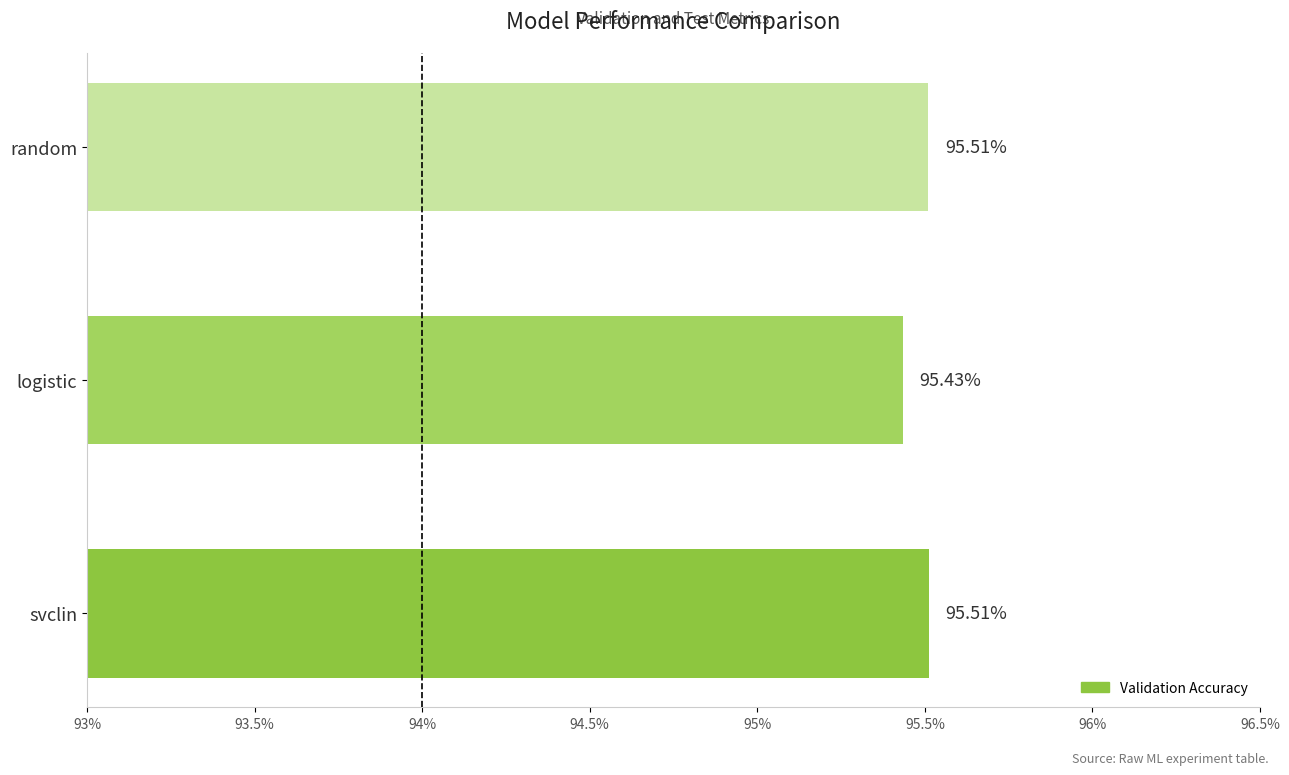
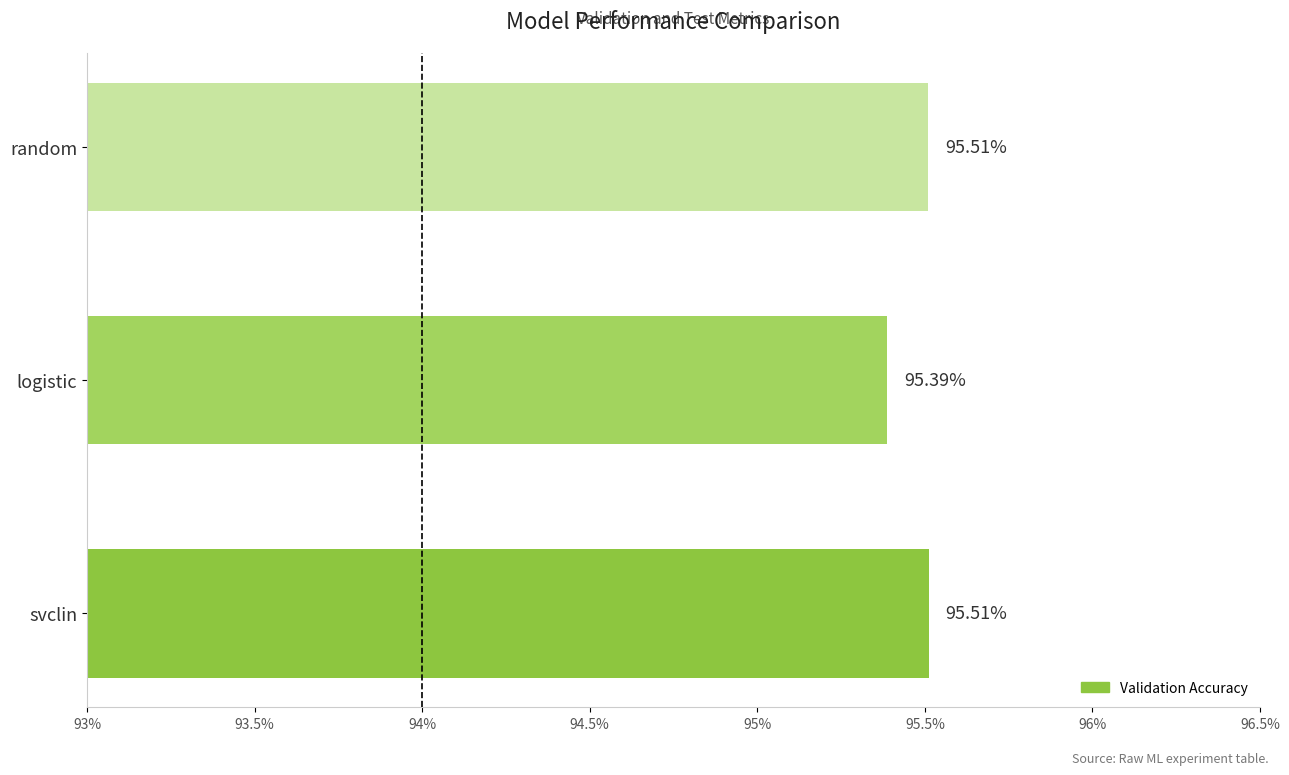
  {
    "random": "95.51%",
-   "logistic": "95.43%",
+   "logistic": "95.39%",
    "svclin": "95.51%"
  }
